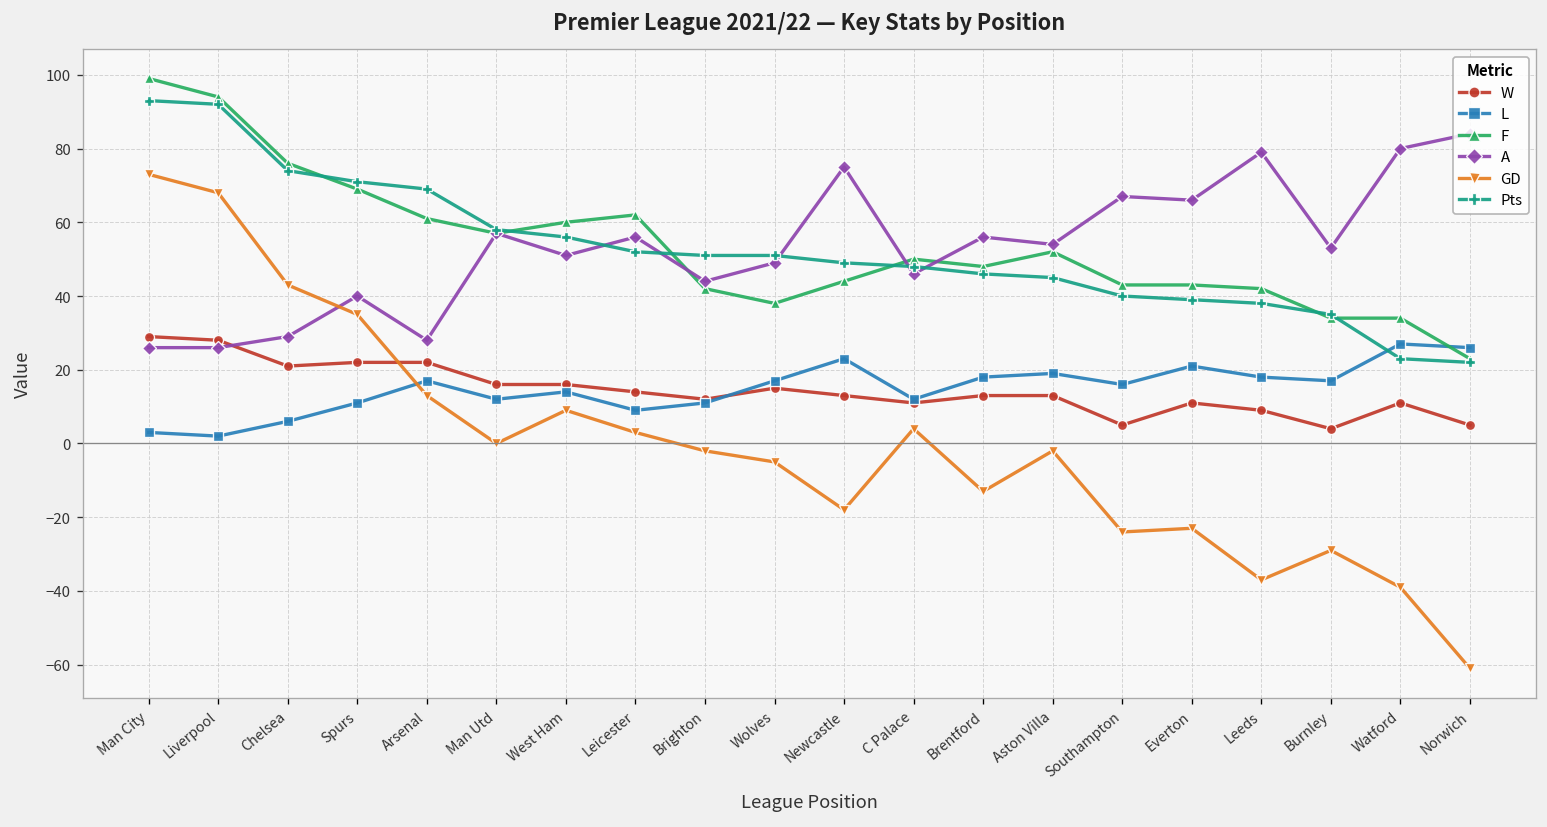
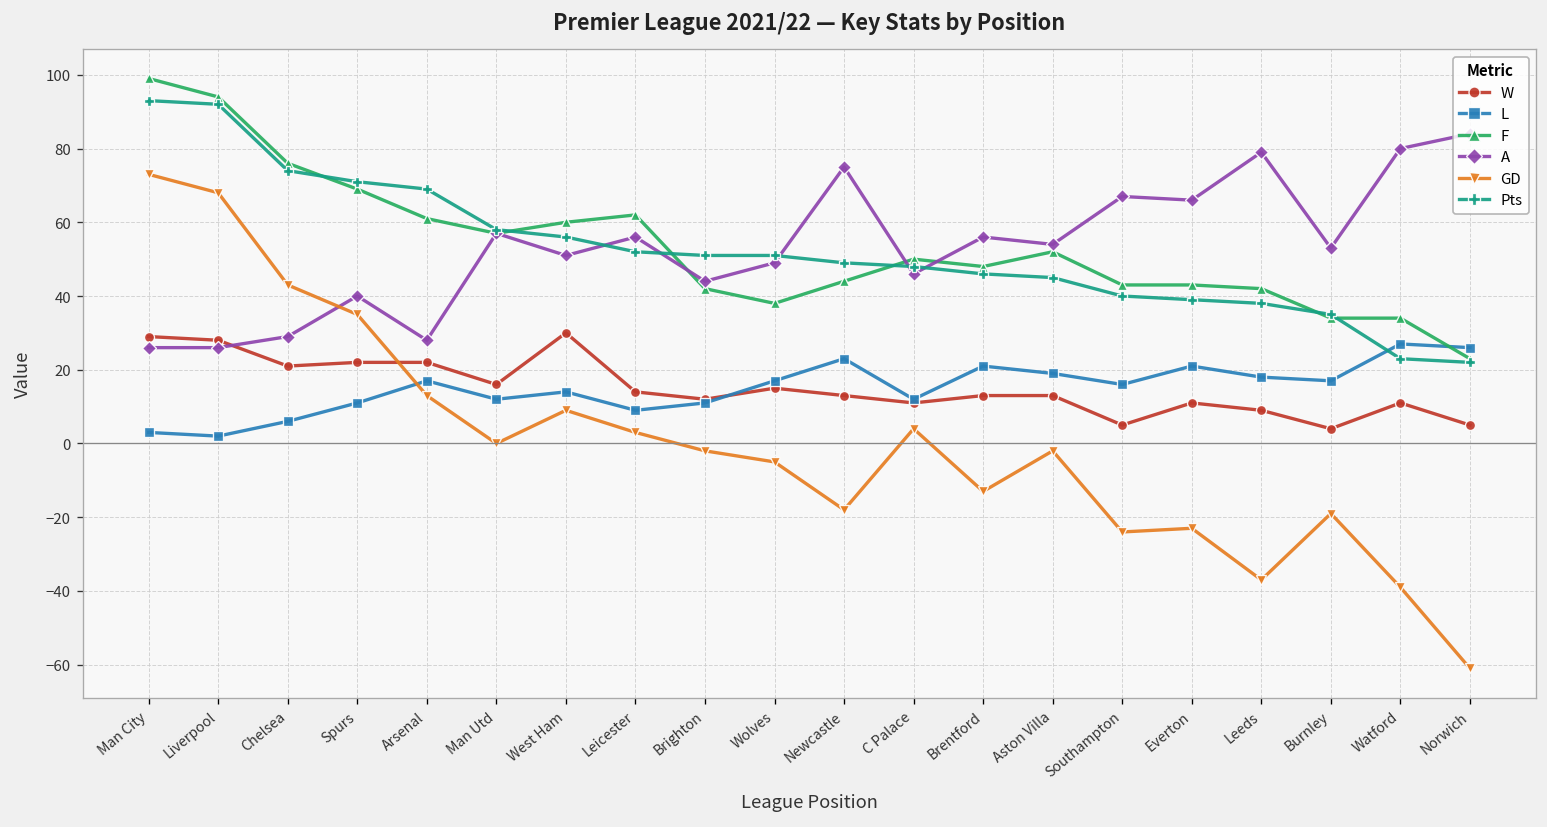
  {
    "W": {
      "Man City": 29,
      "Liverpool": 28,
      "Chelsea": 21,
      "Spurs": 22,
      "Arsenal": 22,
      "Man Utd": 16,
-     "West Ham": 16,
+     "West Ham": 30,
      "Leicester": 14,
      "Brighton": 12,
      "Wolves": 15,
      "Newcastle": 13,
      "C Palace": 11,
      "Brentford": 13,
      "Aston Villa": 13,
      "Southampton": 5,
      "Everton": 11,
      "Leeds": 9,
      "Burnley": 4,
      "Watford": 11,
      "Norwich": 5
    },
    "L": {
      "Man City": 3,
      "Liverpool": 2,
      "Chelsea": 6,
      "Spurs": 11,
      "Arsenal": 17,
      "Man Utd": 12,
      "West Ham": 14,
      "Leicester": 9,
      "Brighton": 11,
      "Wolves": 17,
      "Newcastle": 23,
      "C Palace": 12,
-     "Brentford": 18,
+     "Brentford": 21,
      "Aston Villa": 19,
      "Southampton": 16,
      "Everton": 21,
      "Leeds": 18,
      "Burnley": 17,
      "Watford": 27,
      "Norwich": 26
    },
    "A": {
      "Man City": 26,
      "Liverpool": 26,
      "Chelsea": 29,
      "Spurs": 40,
      "Arsenal": 28,
      "West Ham": 51,
      "Leicester": 56,
      "Brighton": 44,
      "Wolves": 49,
      "Newcastle": 75,
      "C Palace": 46,
      "Brentford": 56,
      "Aston Villa": 54,
      "Southampton": 67,
      "Everton": 66,
      "Leeds": 79,
      "Burnley": 53,
      "Watford": 80
    },
    "GD": {
      "Man City": 73,
      "Liverpool": 68,
      "Chelsea": 43,
      "Spurs": 35,
      "Arsenal": 13,
      "Man Utd": 0,
      "West Ham": 9,
      "Leicester": 3,
      "Brighton": -2,
      "Wolves": -5,
      "Newcastle": -18,
      "C Palace": 4,
      "Brentford": -13,
      "Aston Villa": -2,
      "Southampton": -24,
      "Everton": -23,
      "Leeds": -37,
-     "Burnley": -29,
+     "Burnley": -19,
      "Watford": -39,
      "Norwich": -61
    }
  }
